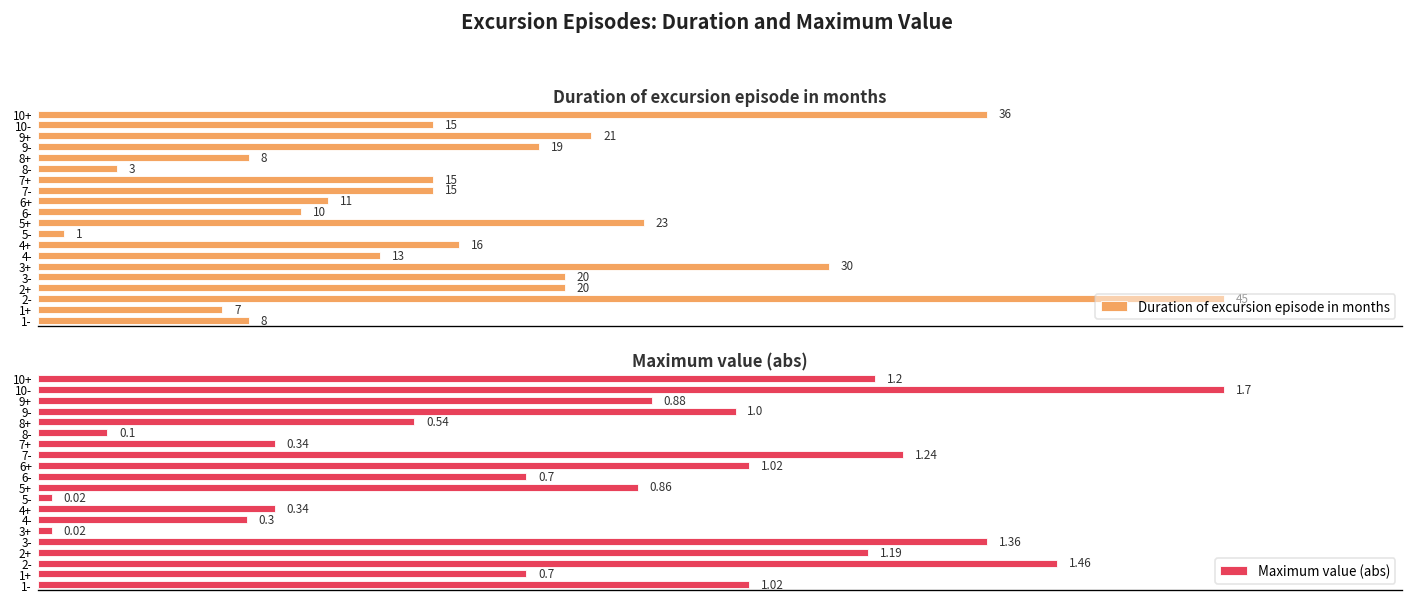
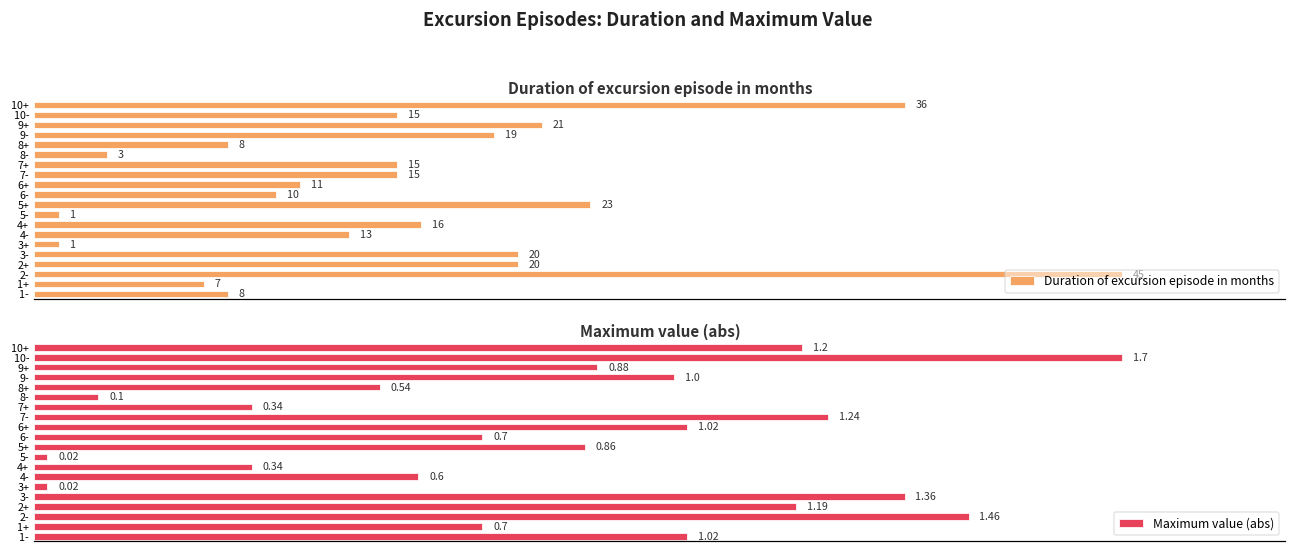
  {
    "Duration of excursion episode in months": {
      "10+": 36,
      "10-": 15,
      "9+": 21,
      "9-": 19,
      "8+": 8,
      "8-": 3,
      "7+": 15,
      "7-": 15,
      "6+": 11,
      "6-": 10,
      "5+": 23,
      "5-": 1,
      "4+": 16,
      "4-": 13,
-     "3+": 30,
+     "3+": 1,
      "3-": 20,
      "2+": 20,
      "1+": 7,
      "1-": 8
    },
    "Maximum value (abs)": {
      "10+": 1.2,
      "10-": 1.7,
      "9+": 0.88,
      "9-": 1.0,
      "8+": 0.54,
      "8-": 0.1,
      "7+": 0.34,
      "7-": 1.24,
      "6+": 1.02,
      "6-": 0.7,
      "5+": 0.86,
      "5-": 0.02,
      "4+": 0.3,
-     "4-": 0.3,
+     "4-": 0.6,
      "3+": 0.02,
      "3-": 1.36,
      "2+": 1.19,
      "2-": 1.46,
      "1+": 0.7,
      "1-": 1.02
    }
  }
